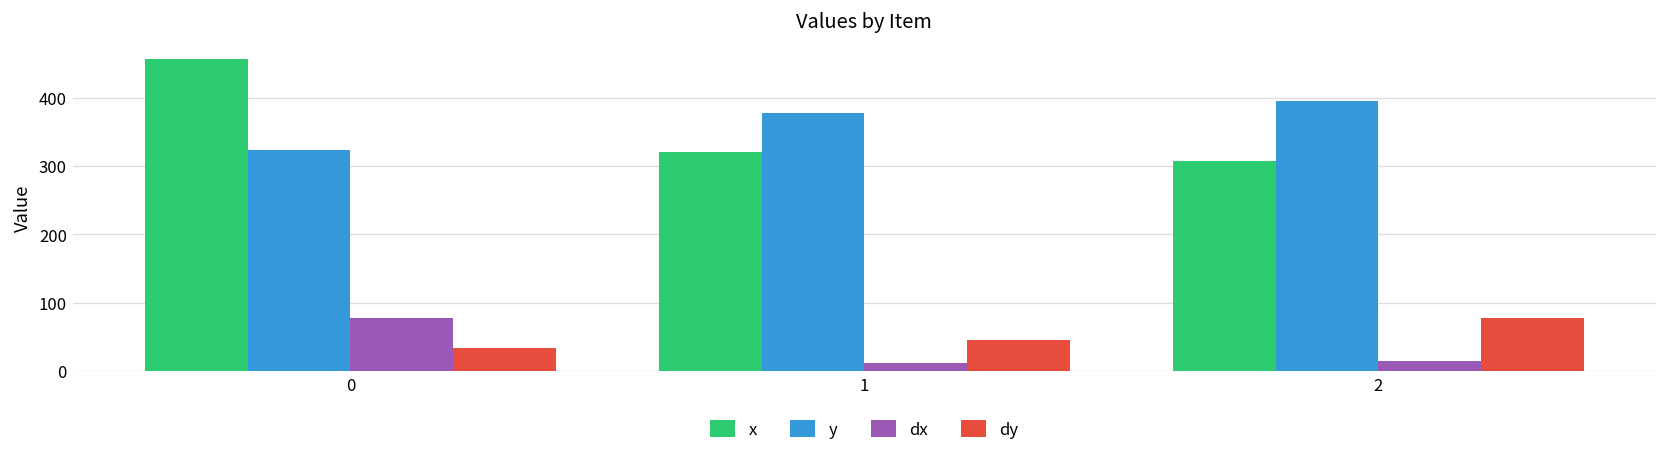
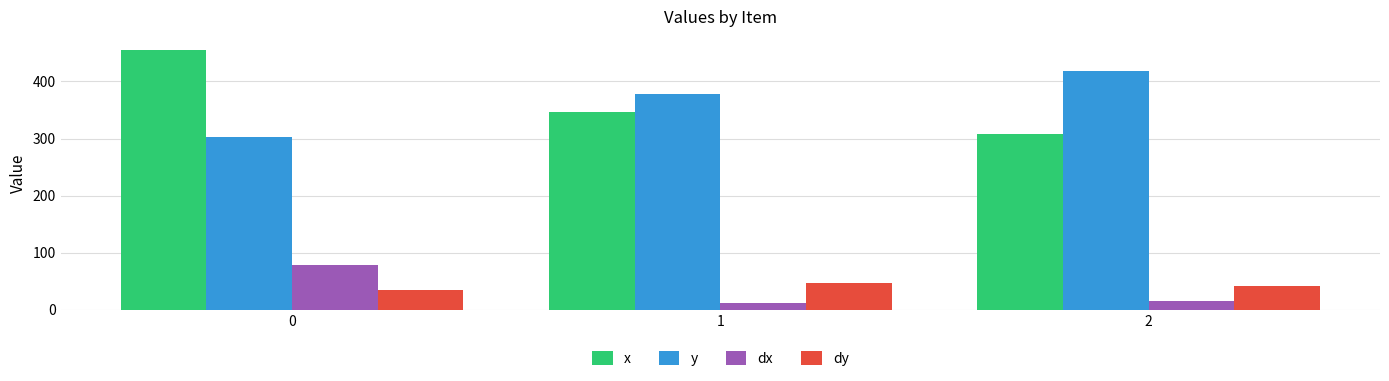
  {
    "x": {
      "0": 460,
-     "1": 320,
+     "1": 350,
      "2": 310
    },
    "y": {
-     "0": 320,
+     "0": 300,
      "1": 380,
-     "2": 390
+     "2": 420
    },
    "dx": {
      "0": 80,
      "1": 10,
      "2": 20
    },
    "dy": {
      "0": 30,
      "1": 50,
-     "2": 80
+     "2": 40
    }
  }
